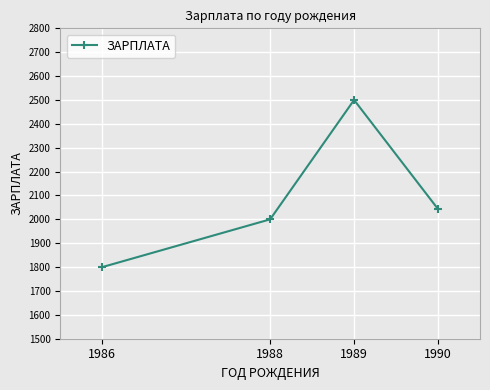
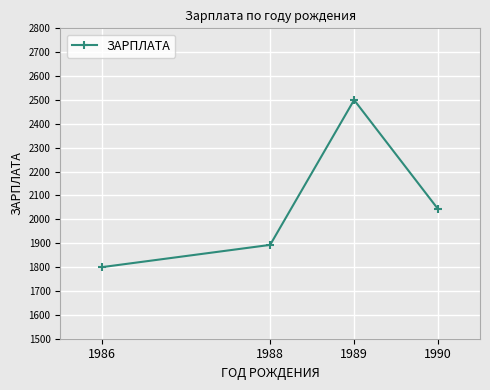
  {
    "1986": 1800,
-   "1988": 2000,
+   "1988": 1890,
    "1989": 2500,
    "1990": 2040
  }
